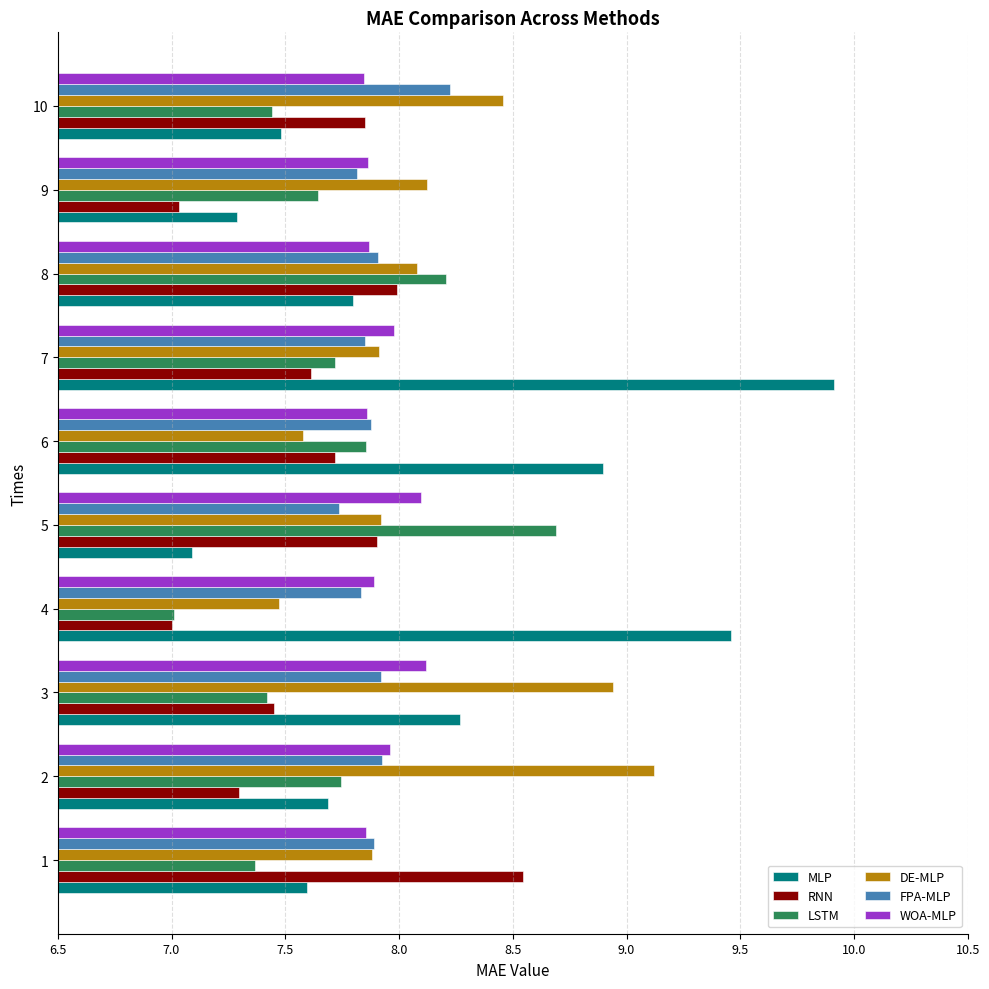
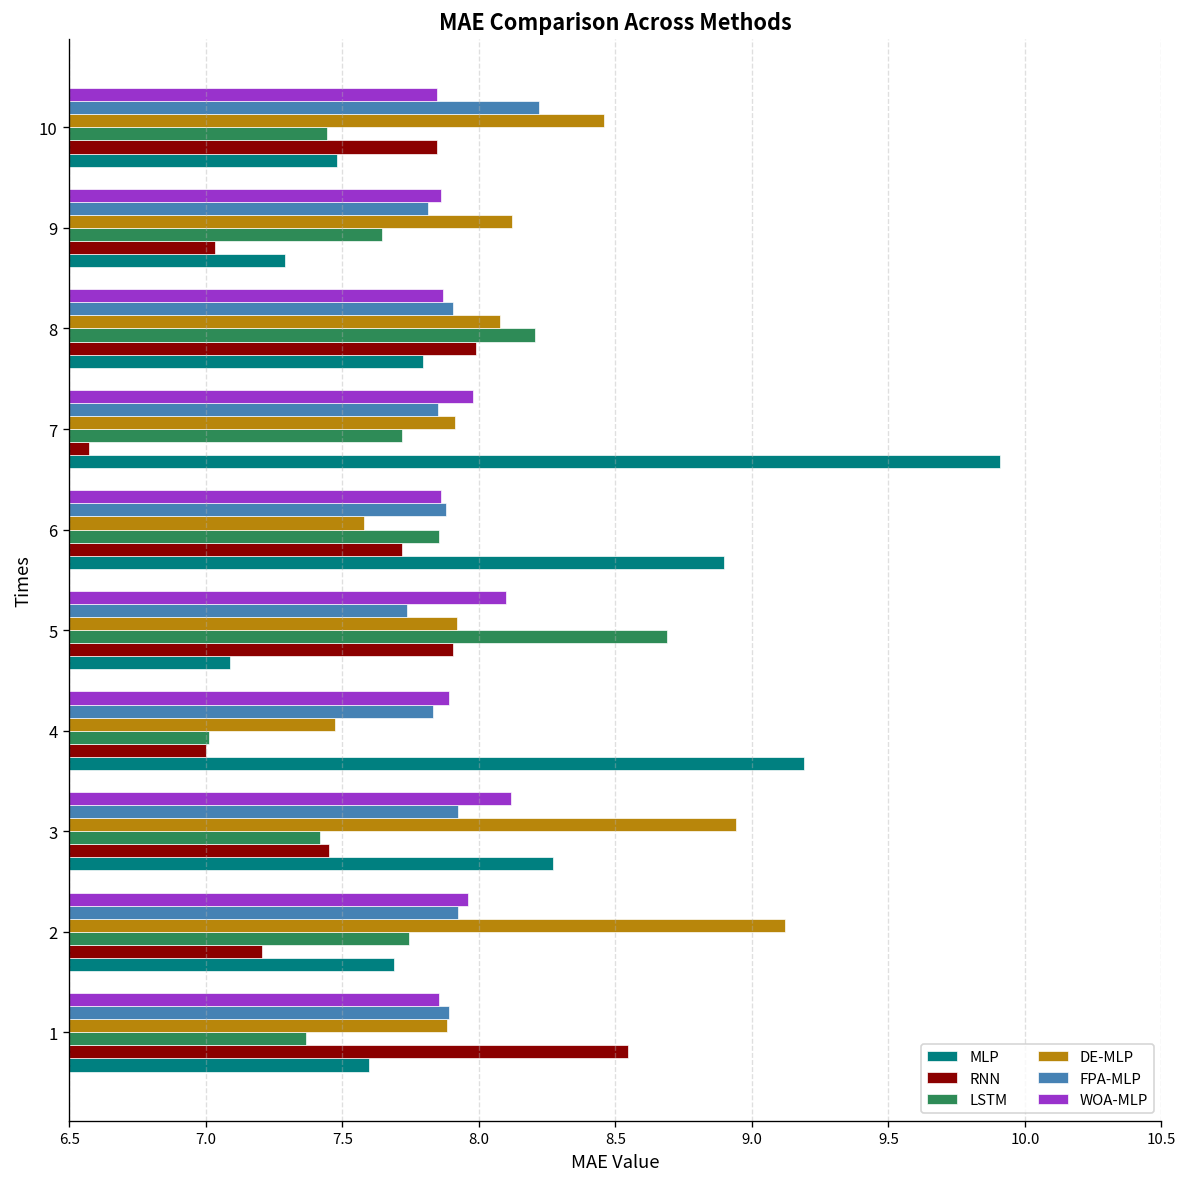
  {
    "MLP": {
      "10": 7.48,
      "9": 7.29,
      "8": 7.80,
      "7": 9.91,
      "6": 8.90,
      "5": 7.09,
-     "4": 9.46,
+     "4": 9.19,
      "3": 8.27,
      "2": 7.69,
      "1": 7.60
    },
    "RNN": {
      "10": 7.85,
      "9": 7.03,
      "8": 7.99,
-     "7": 7.61,
+     "7": 6.57,
      "6": 7.72,
      "5": 7.91,
      "4": 7.00,
      "3": 7.45,
-     "2": 7.29,
+     "2": 7.21,
      "1": 8.54
    },
    "LSTM": {
      "10": 7.44,
      "9": 7.64,
      "8": 8.21,
      "7": 7.72,
      "6": 7.85,
      "5": 8.69,
      "4": 7.01,
      "3": 7.42,
      "2": 7.74,
      "1": 7.37
    },
    "DE-MLP": {
      "10": 8.46,
      "9": 8.12,
      "8": 8.08,
      "7": 7.91,
      "6": 7.58,
      "5": 7.92,
      "4": 7.47,
      "3": 8.94,
      "2": 9.12,
      "1": 7.88
    },
    "FPA-MLP": {
      "10": 8.22,
      "9": 7.82,
      "8": 7.91,
      "7": 7.85,
      "6": 7.88,
      "5": 7.74,
      "4": 7.83,
      "3": 7.92,
      "2": 7.92,
      "1": 7.89
    },
    "WOA-MLP": {
      "10": 7.85,
      "9": 7.86,
      "8": 7.87,
      "7": 7.98,
      "6": 7.86,
      "5": 8.10,
      "4": 7.89,
      "3": 8.12,
      "2": 7.96,
      "1": 7.86
    }
  }
